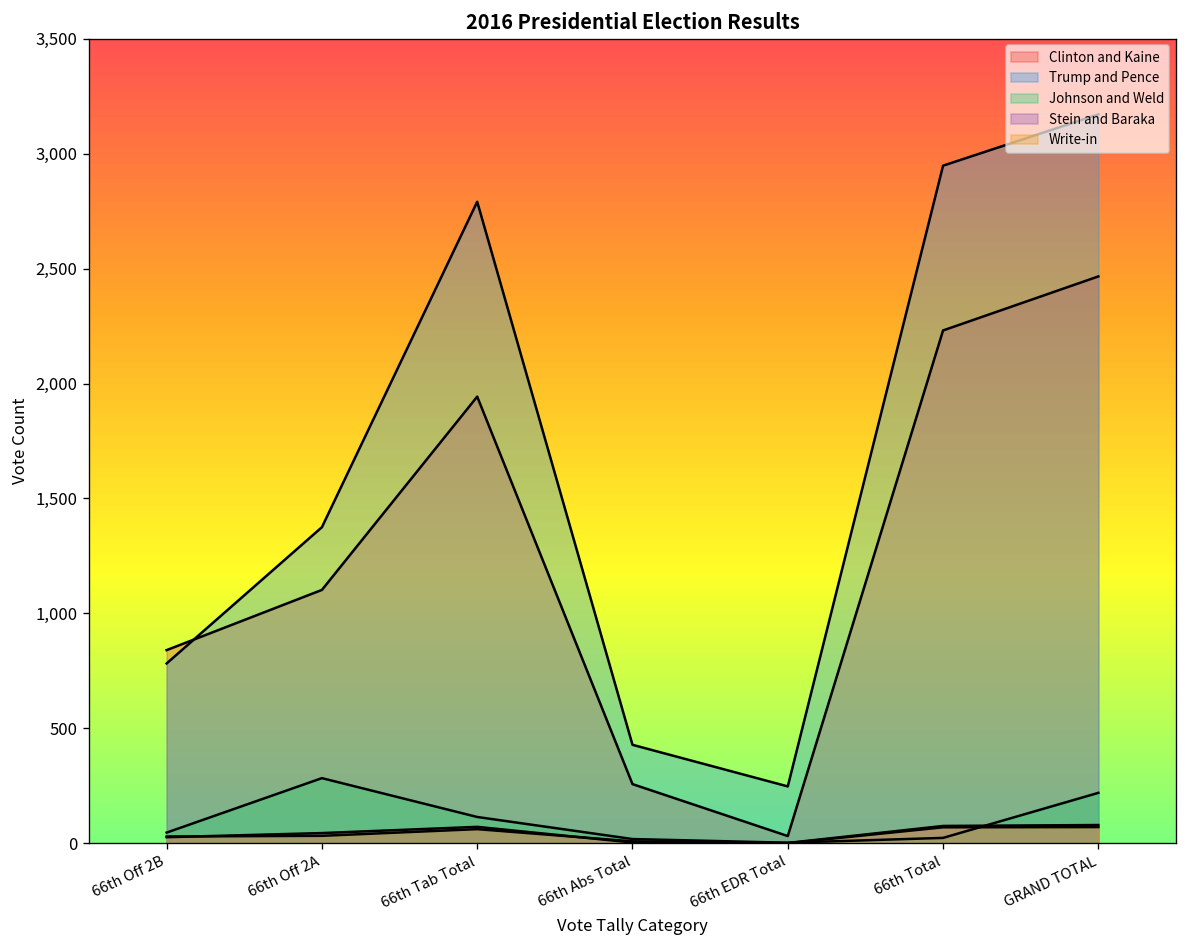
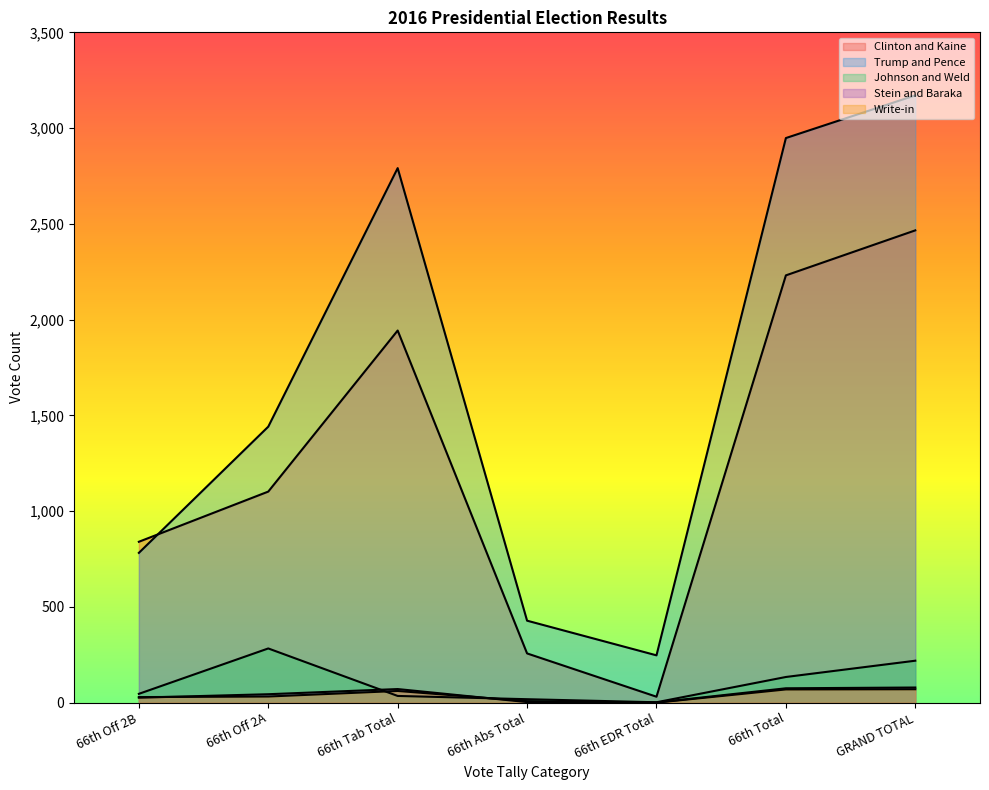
  {
    "Trump and Pence": {
      "66th Off 2B": "780",
-     "66th Off 2A": "1,380",
+     "66th Off 2A": "1,440",
      "66th Tab Total": "2,790",
      "66th Abs Total": "430",
      "66th EDR Total": "250",
      "66th Total": "2,950"
    },
    "Johnson and Weld": {
      "66th Off 2B": "50",
      "66th Off 2A": "280",
-     "66th Tab Total": "110",
-     "66th Total": "20",
+     "66th Tab Total": "40",
+     "66th Total": "130",
      "GRAND TOTAL": "220"
    }
  }
